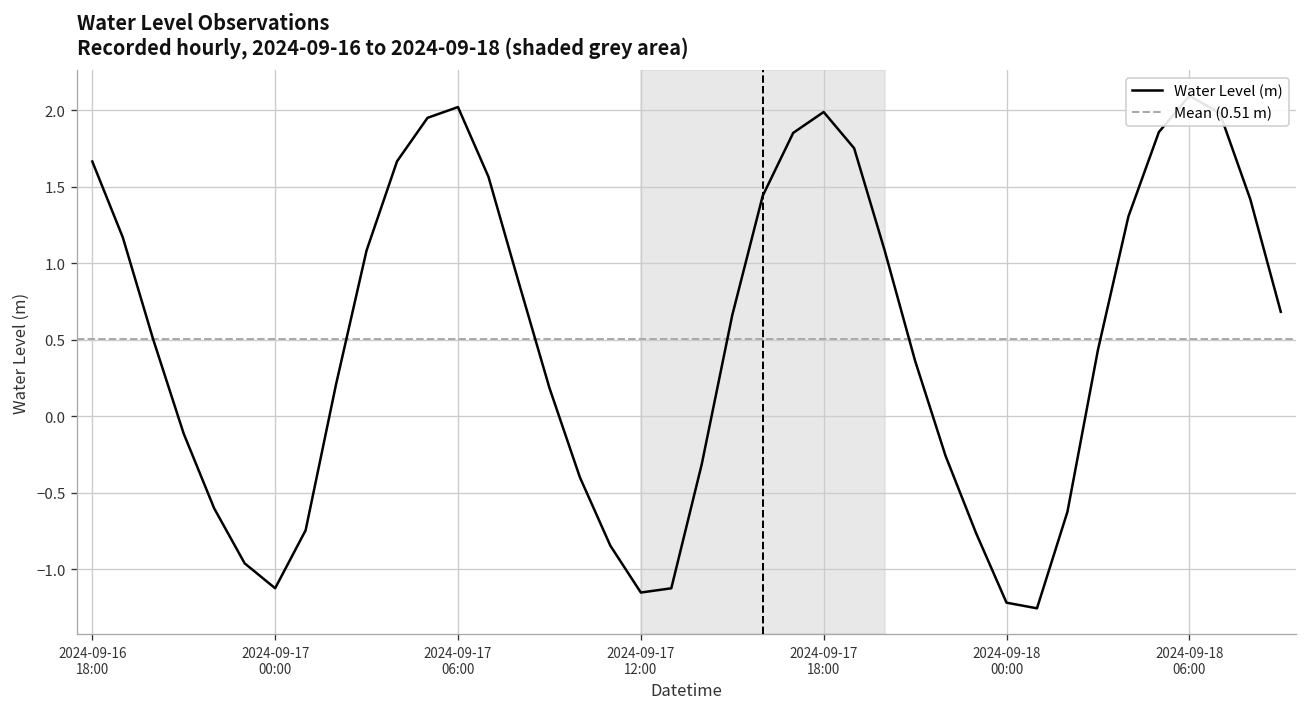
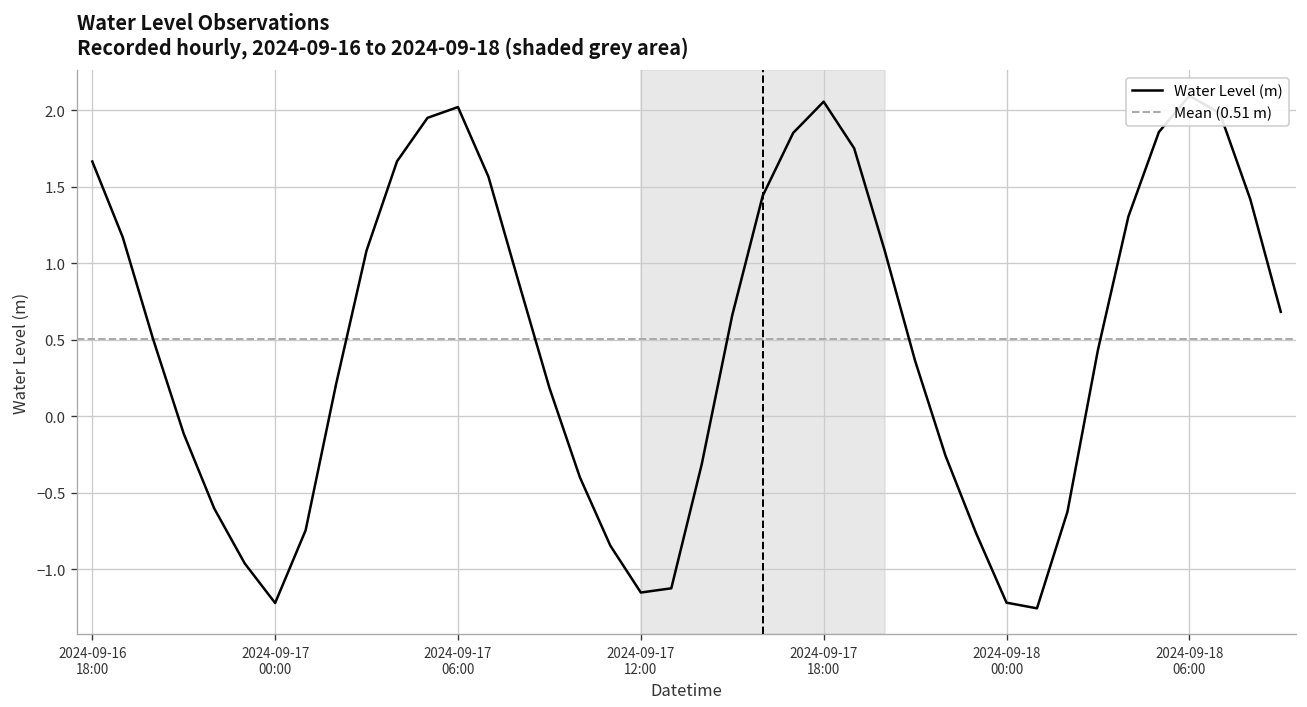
  {
    "2024-09-16 18:00": 1.66,
-   "2024-09-17 00:00": -1.12,
+   "2024-09-17 00:00": -1.22,
    "2024-09-17 06:00": 2.02,
    "2024-09-17 12:00": -1.15,
-   "2024-09-17 18:00": 1.99,
+   "2024-09-17 18:00": 2.05,
    "2024-09-18 00:00": -1.22
  }
